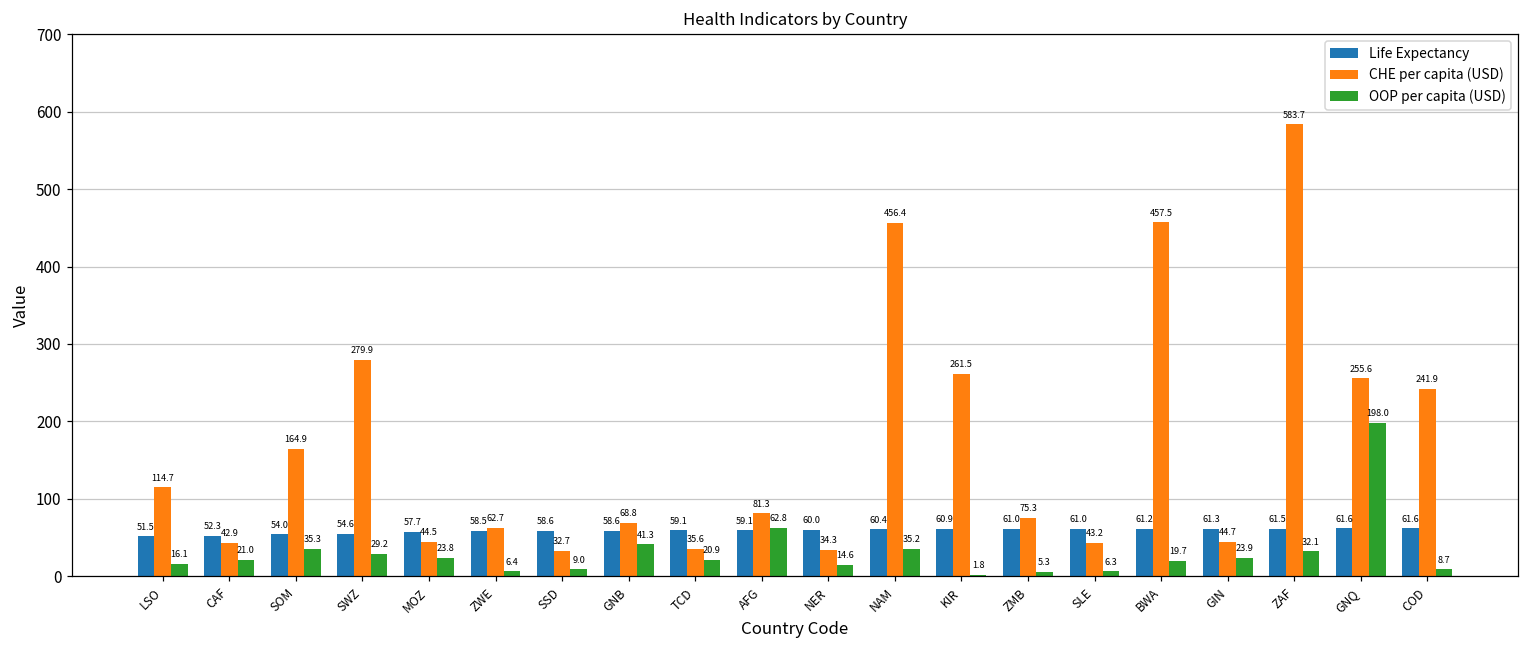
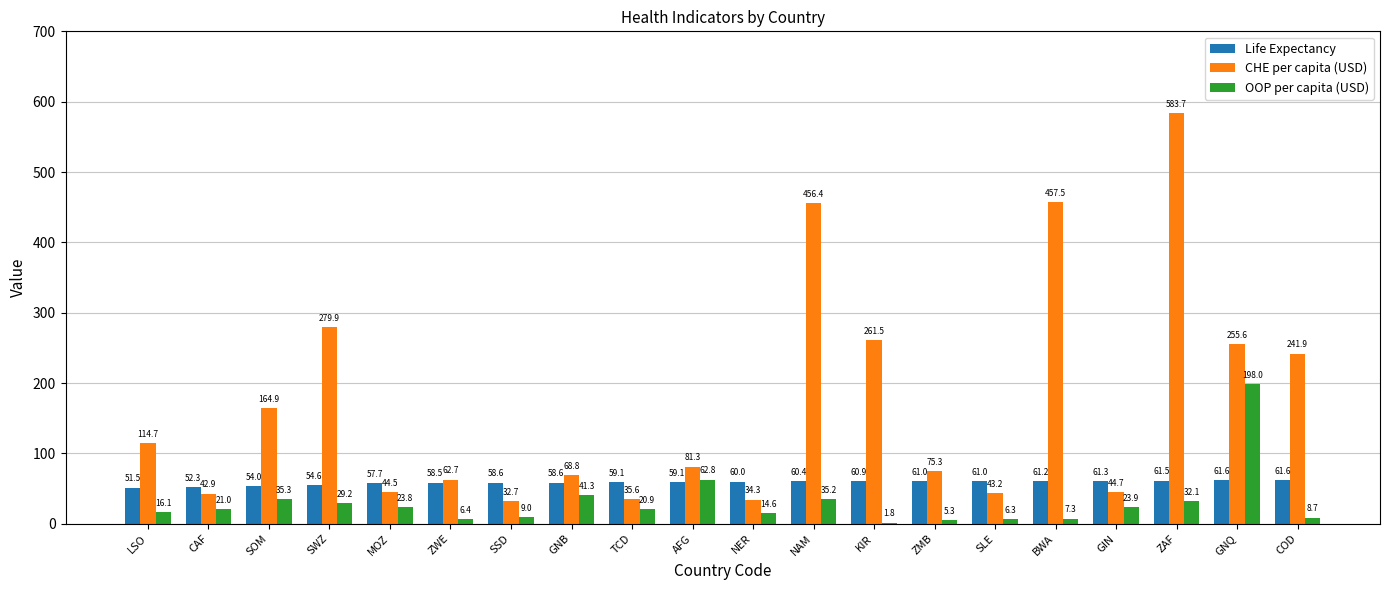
  {
    "Life Expectancy": {
      "LSO": 51.5,
      "CAF": 52.3,
      "SOM": 54.0,
      "SWZ": 54.6,
      "MOZ": 57.7,
      "ZWE": 58.5,
      "SSD": 58.6,
      "GNB": 58.6,
      "TCD": 59.1,
      "AFG": 59.1,
      "NER": 60.0,
      "NAM": 60.4,
      "KIR": 60.9,
      "ZMB": 61.0,
      "SLE": 61.0,
      "BWA": 61.2,
      "GIN": 61.3,
      "ZAF": 61.5,
      "GNQ": 61.6,
      "COD": 61.6
    },
    "CHE per capita (USD)": {
      "LSO": 114.7,
      "CAF": 42.9,
      "SOM": 164.9,
      "SWZ": 279.9,
      "MOZ": 44.5,
      "ZWE": 62.7,
      "SSD": 32.7,
      "GNB": 68.8,
      "TCD": 35.6,
      "AFG": 81.3,
      "NER": 34.3,
      "NAM": 456.4,
      "KIR": 261.5,
      "ZMB": 75.3,
      "SLE": 43.2,
      "BWA": 457.5,
      "GIN": 44.7,
      "ZAF": 583.7,
      "GNQ": 255.6,
      "COD": 241.9
    },
    "OOP per capita (USD)": {
      "LSO": 16.1,
      "CAF": 21.0,
      "SOM": 35.3,
      "SWZ": 29.2,
      "MOZ": 23.8,
      "ZWE": 6.4,
      "SSD": 9.0,
      "GNB": 41.3,
      "TCD": 20.9,
      "AFG": 62.8,
      "NER": 14.6,
      "NAM": 35.2,
      "KIR": 1.8,
      "ZMB": 5.3,
      "SLE": 6.3,
-     "BWA": 19.7,
+     "BWA": 7.3,
      "GIN": 23.9,
      "ZAF": 32.1,
      "GNQ": 198.0,
      "COD": 8.7
    }
  }
